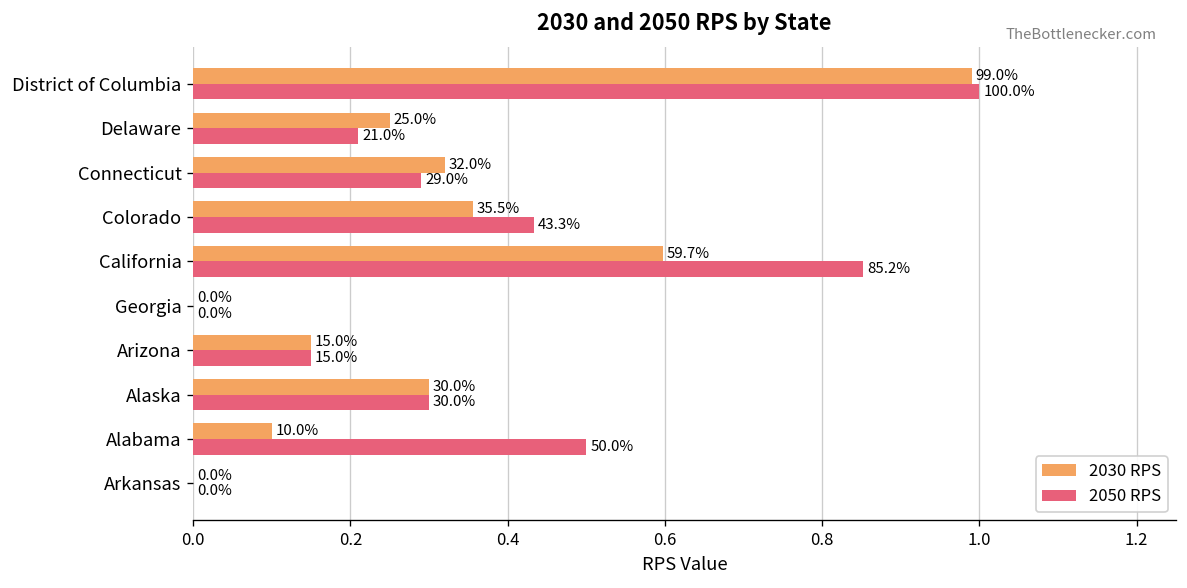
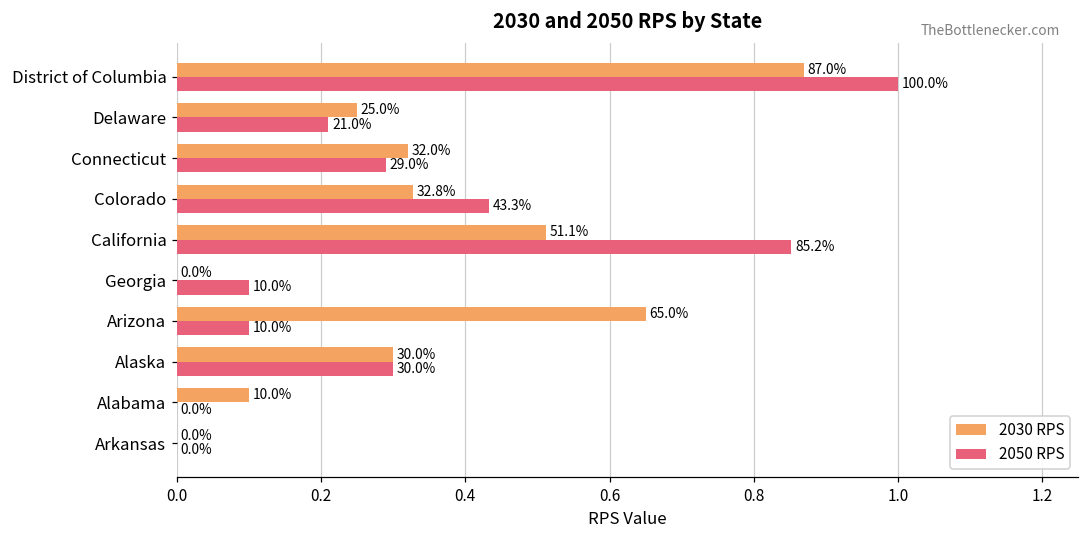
  {
    "2030 RPS": {
-     "District of Columbia": "99.0%",
+     "District of Columbia": "87.0%",
      "Delaware": "25.0%",
      "Connecticut": "32.0%",
-     "Colorado": "35.5%",
-     "California": "59.7%",
+     "Colorado": "32.8%",
+     "California": "51.1%",
      "Georgia": "0.0%",
-     "Arizona": "15.0%",
+     "Arizona": "65.0%",
      "Alaska": "30.0%",
      "Alabama": "10.0%",
      "Arkansas": "0.0%"
    },
    "2050 RPS": {
      "District of Columbia": "100.0%",
      "Delaware": "21.0%",
      "Connecticut": "29.0%",
      "Colorado": "43.3%",
      "California": "85.2%",
-     "Georgia": "0.0%",
-     "Arizona": "15.0%",
+     "Georgia": "10.0%",
+     "Arizona": "10.0%",
      "Alaska": "30.0%",
-     "Alabama": "50.0%",
+     "Alabama": "0.0%",
      "Arkansas": "0.0%"
    }
  }
